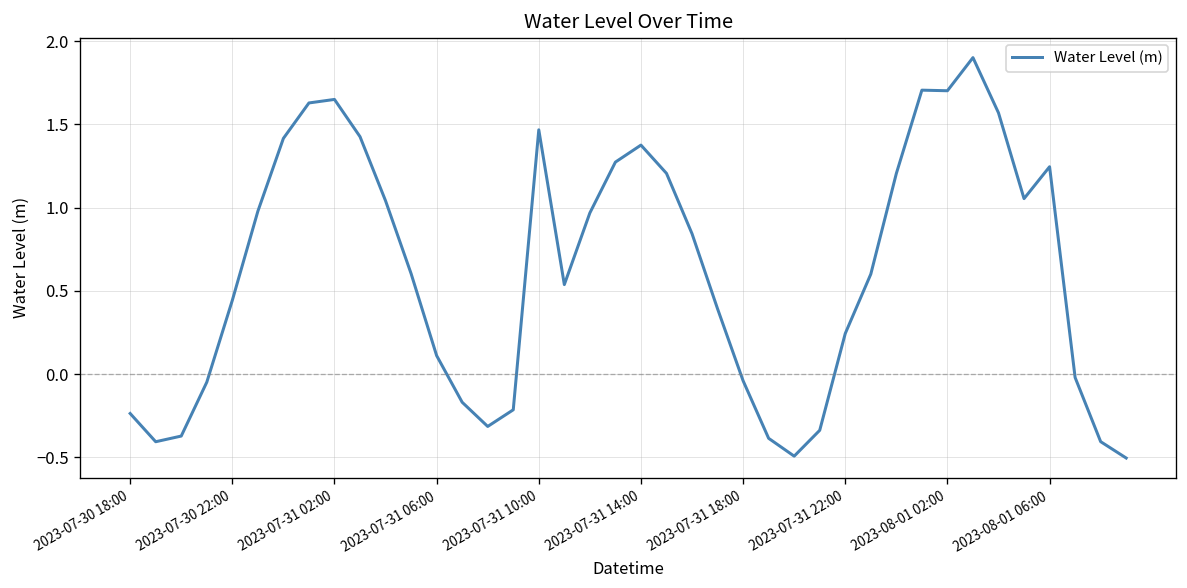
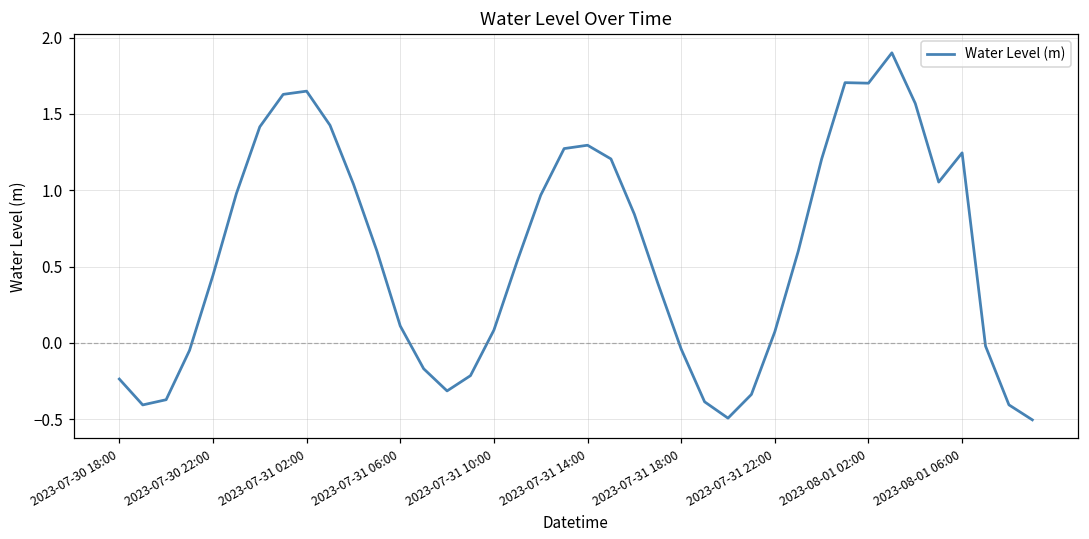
  {
    "2023-07-30 18:00": -0.24,
    "2023-07-30 22:00": 0.44,
    "2023-07-31 02:00": 1.65,
    "2023-07-31 06:00": 0.11,
-   "2023-07-31 10:00": 1.47,
-   "2023-07-31 14:00": 1.37,
+   "2023-07-31 10:00": 0.08,
+   "2023-07-31 14:00": 1.29,
    "2023-07-31 18:00": -0.04,
-   "2023-07-31 22:00": 0.24,
+   "2023-07-31 22:00": 0.07,
    "2023-08-01 02:00": 1.70,
    "2023-08-01 06:00": 1.25
  }
